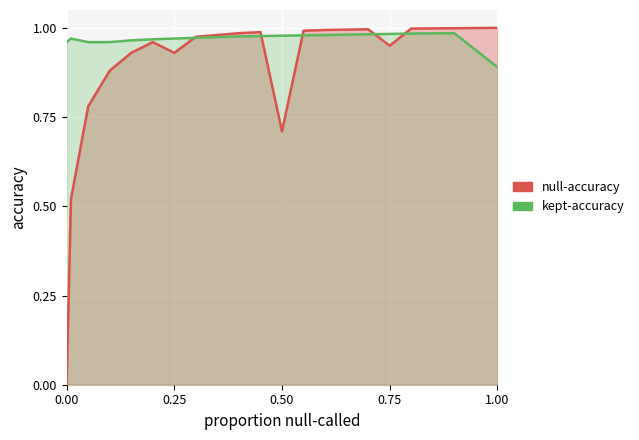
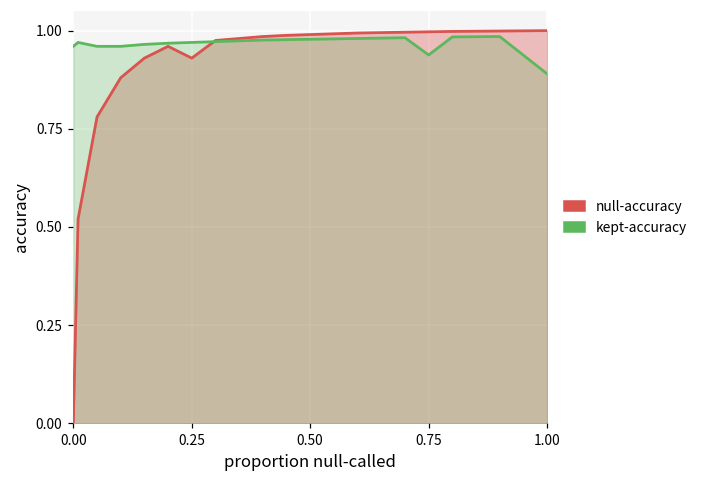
  {
    "null-accuracy": {
      "0.00": 0.00,
      "0.25": 0.93,
-     "0.50": 0.71,
-     "0.75": 0.95,
+     "0.50": 0.99,
+     "0.75": 1.00,
      "1.00": 1.00
    },
    "kept-accuracy": {
      "0.00": 0.96,
      "0.25": 0.97,
      "0.50": 0.98,
-     "0.75": 0.98,
+     "0.75": 0.94,
      "1.00": 0.89
    }
  }
